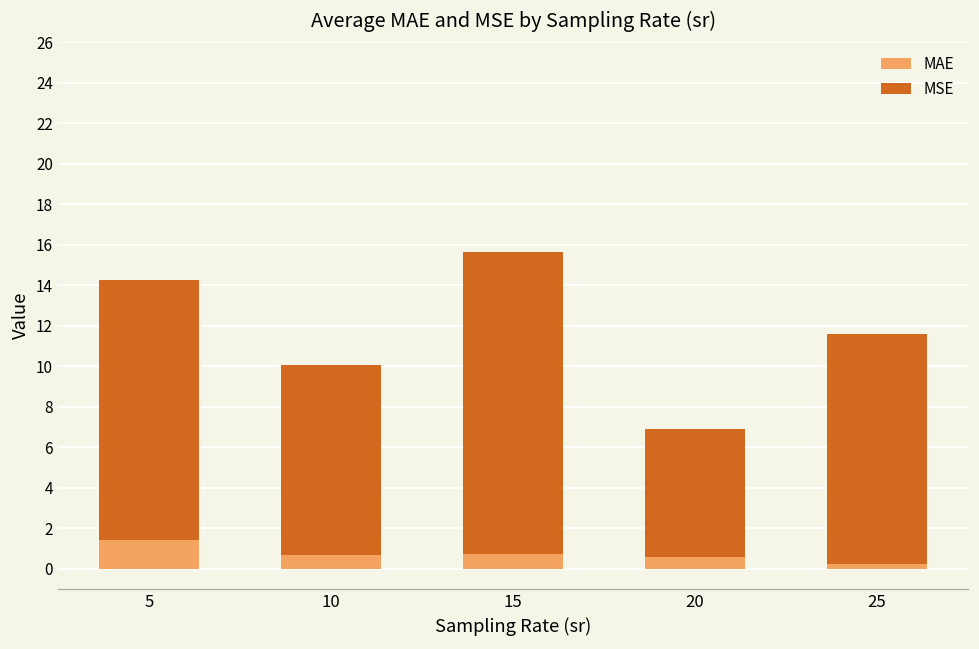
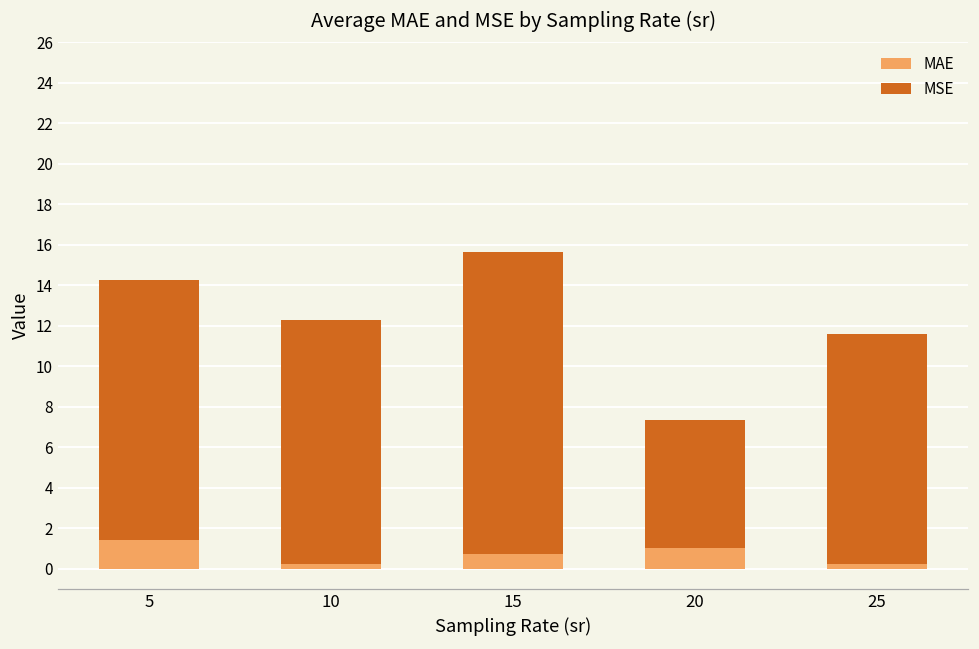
  {
    "MAE": {
      "5": 1.4,
-     "10": 0.7,
+     "10": 0.2,
      "15": 0.7,
-     "20": 0.6,
+     "20": 1.0,
      "25": 0.2
    },
    "MSE": {
      "5": 12.8,
-     "10": 9.4,
+     "10": 12.1,
      "15": 14.9,
      "20": 6.3,
      "25": 11.4
    }
  }
